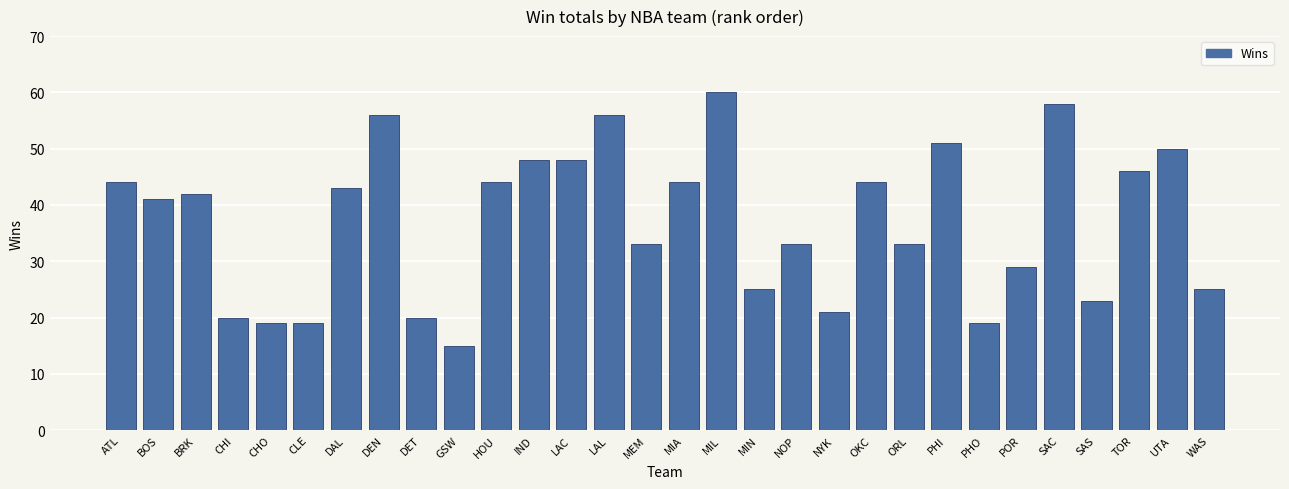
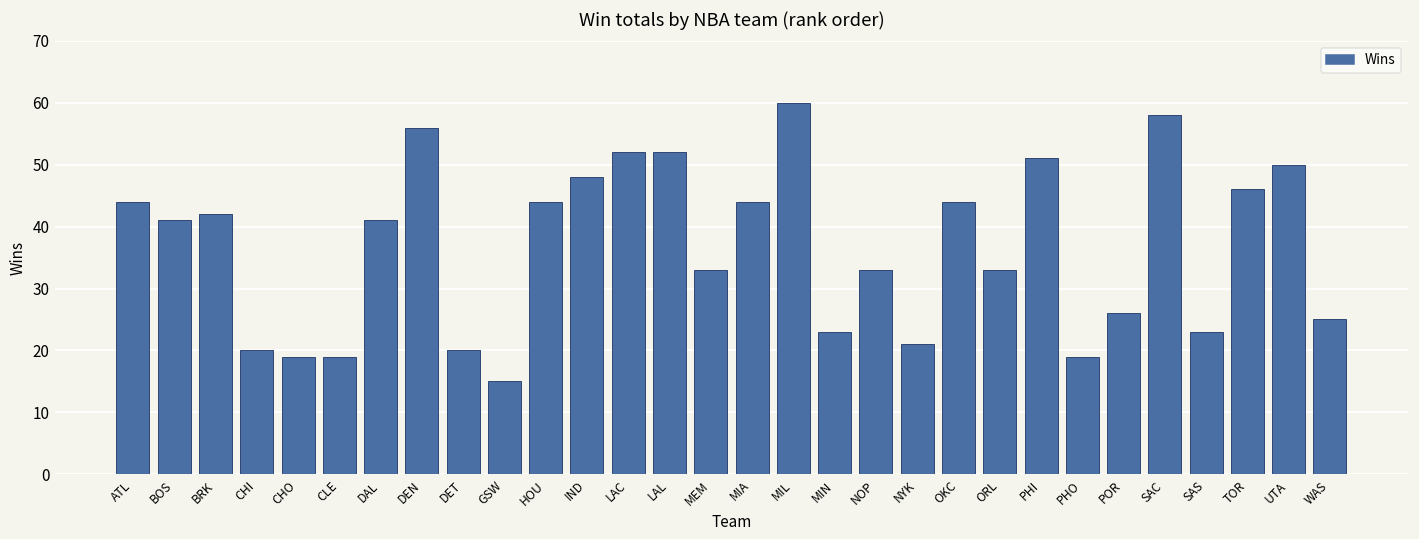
  {
    "ATL": 44,
    "BOS": 41,
    "BRK": 42,
    "CHI": 20,
    "CHO": 19,
    "CLE": 19,
-   "DAL": 43,
+   "DAL": 41,
    "DEN": 56,
    "DET": 20,
    "GSW": 15,
    "HOU": 44,
    "IND": 48,
-   "LAC": 48,
-   "LAL": 56,
+   "LAC": 52,
+   "LAL": 52,
    "MEM": 33,
    "MIA": 44,
    "MIL": 60,
-   "MIN": 25,
+   "MIN": 23,
    "NOP": 33,
    "NYK": 21,
    "OKC": 44,
    "ORL": 33,
    "PHI": 51,
    "PHO": 19,
-   "POR": 29,
+   "POR": 26,
    "SAC": 58,
    "SAS": 23,
    "TOR": 46,
    "UTA": 50,
    "WAS": 25
  }
